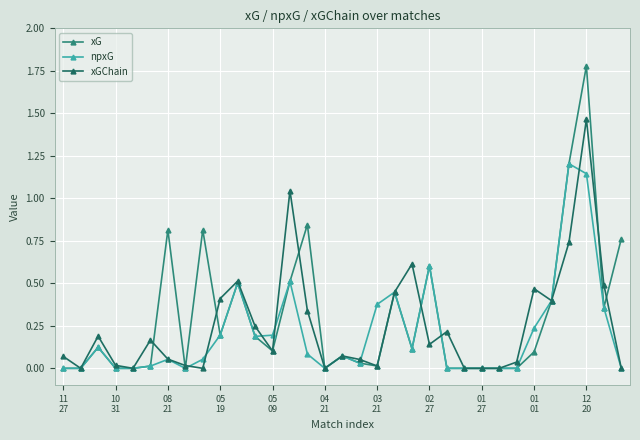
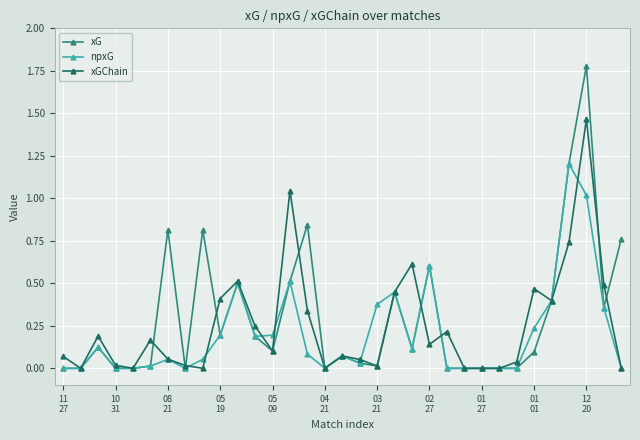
  {
    "npxG": {
      "05 09": 0.19,
      "03 21": 0.38,
      "01 01": 0.24,
-     "12 20": 1.14
+     "12 20": 1.02
    }
  }
